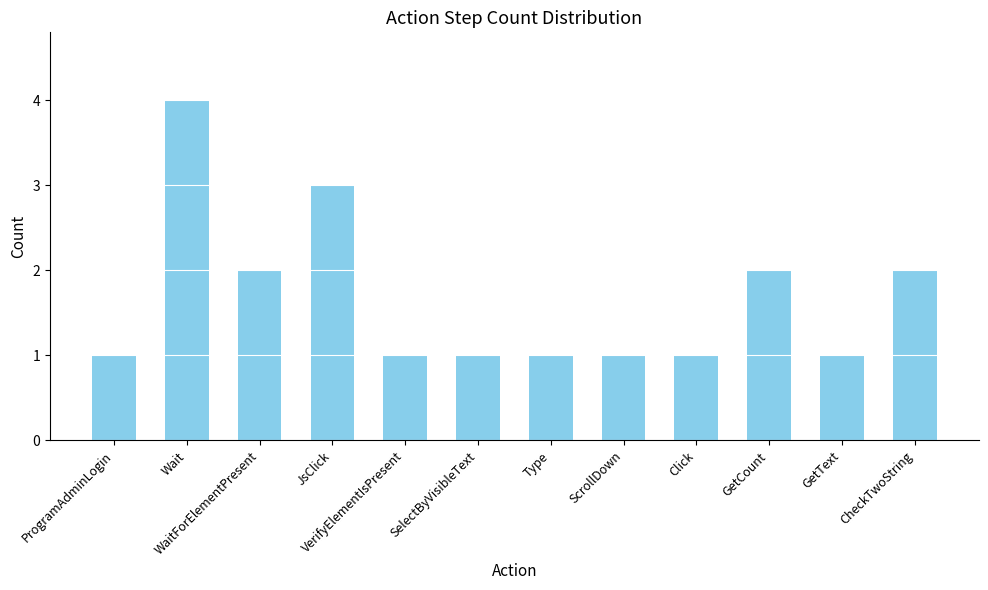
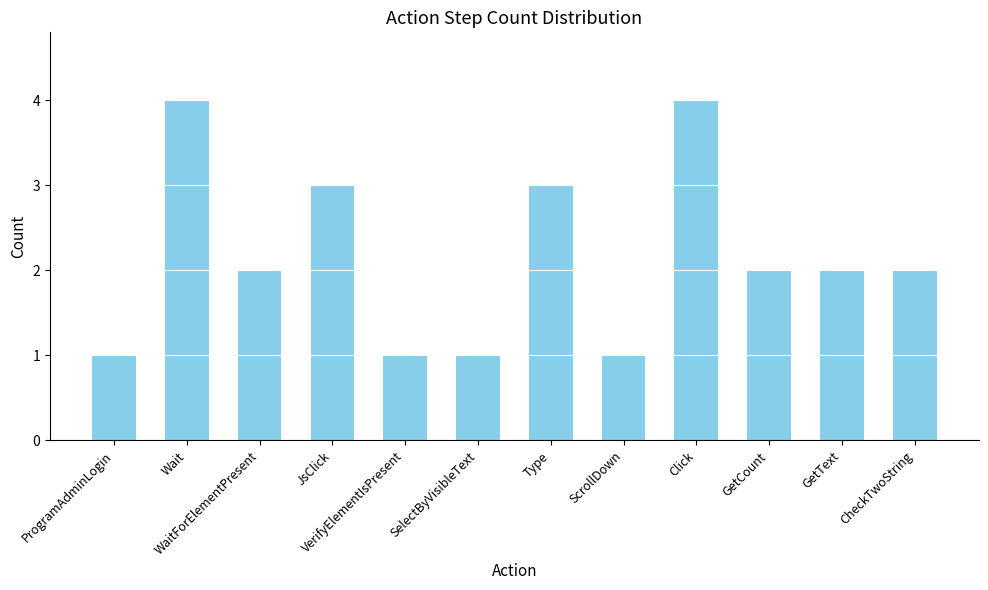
  {
    "ProgramAdminLogin": 1,
    "Wait": 4,
    "WaitForElementPresent": 2,
    "JsClick": 3,
    "VerifyElementIsPresent": 1,
    "SelectByVisibleText": 1,
-   "Type": 1,
+   "Type": 3,
    "ScrollDown": 1,
-   "Click": 1,
+   "Click": 4,
    "GetCount": 2,
-   "GetText": 1,
+   "GetText": 2,
    "CheckTwoString": 2
  }
